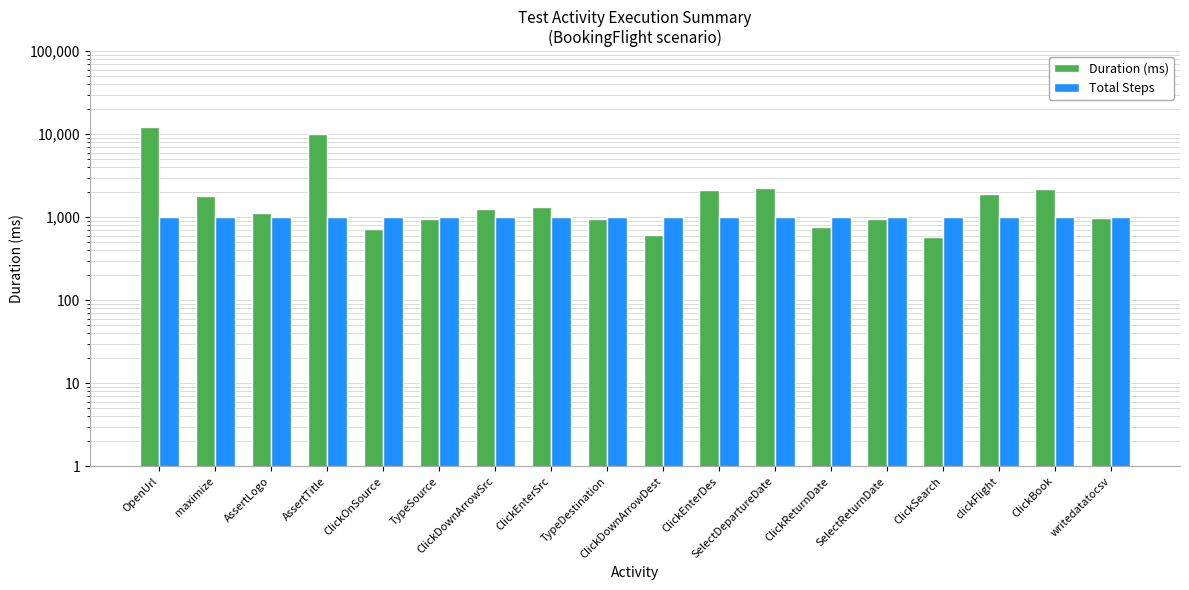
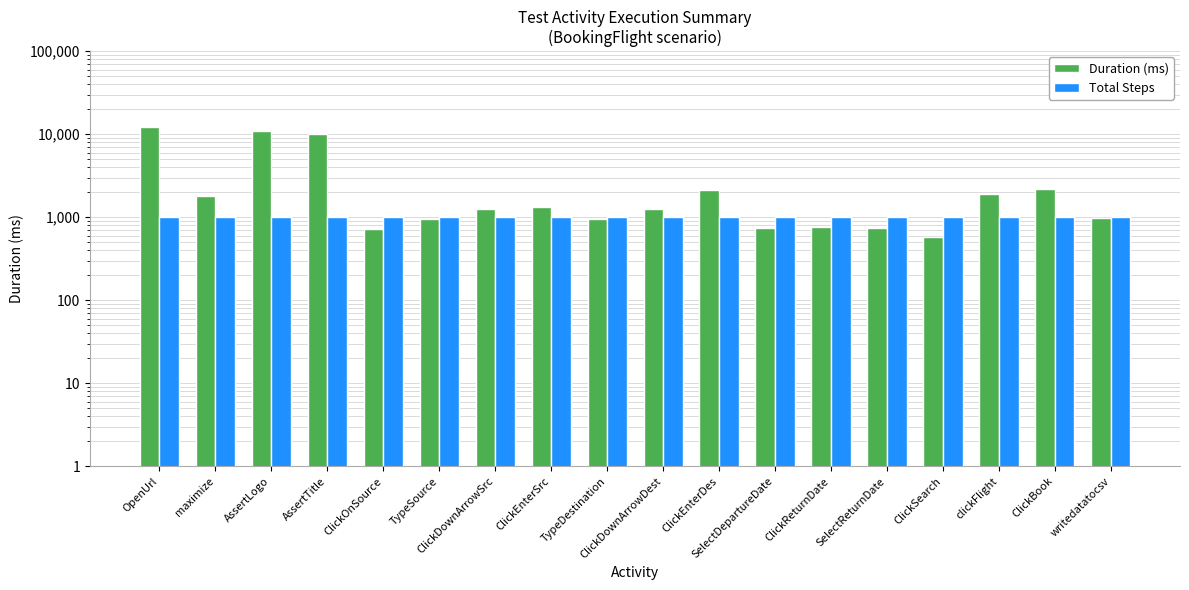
  {
    "Duration (ms)": {
      "OpenUrl": "12,000",
      "maximize": "1,800",
-     "AssertLogo": "1,100",
+     "AssertLogo": "11,000",
      "AssertTitle": "10,000",
      "ClickOnSource": "700",
      "TypeSource": "1,000",
      "ClickDownArrowSrc": "1,300",
      "ClickEnterSrc": "1,300",
      "TypeDestination": "1,000",
-     "ClickDownArrowDest": "600",
+     "ClickDownArrowDest": "1,300",
      "ClickEnterDes": "2,100",
-     "SelectDepartureDate": "2,300",
+     "SelectDepartureDate": "700",
      "ClickReturnDate": "800",
-     "SelectReturnDate": "900",
+     "SelectReturnDate": "700",
      "ClickSearch": "600",
      "clickFlight": "1,900",
      "ClickBook": "2,200",
      "writedatatocsv": "1,000"
    },
    "Total Steps": {
      "OpenUrl": "1,000",
      "maximize": "1,000",
      "AssertLogo": "1,000",
      "AssertTitle": "1,000",
      "ClickOnSource": "1,000",
      "TypeSource": "1,000",
      "ClickDownArrowSrc": "1,000",
      "ClickEnterSrc": "1,000",
      "TypeDestination": "1,000",
      "ClickDownArrowDest": "1,000",
      "ClickEnterDes": "1,000",
      "SelectDepartureDate": "1,000",
      "ClickReturnDate": "1,000",
      "SelectReturnDate": "1,000",
      "ClickSearch": "1,000",
      "clickFlight": "1,000",
      "ClickBook": "1,000",
      "writedatatocsv": "1,000"
    }
  }
